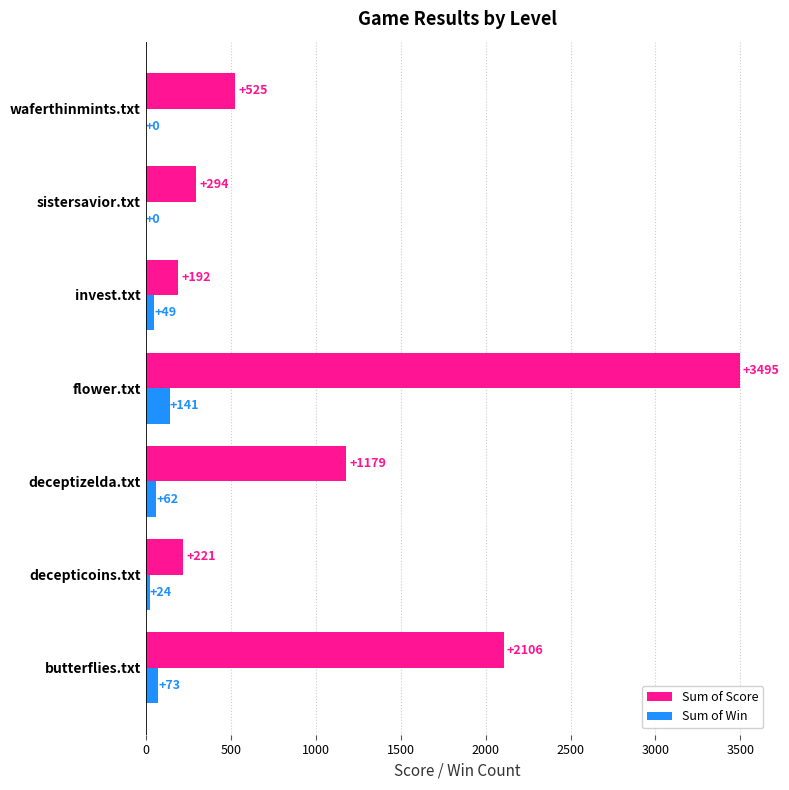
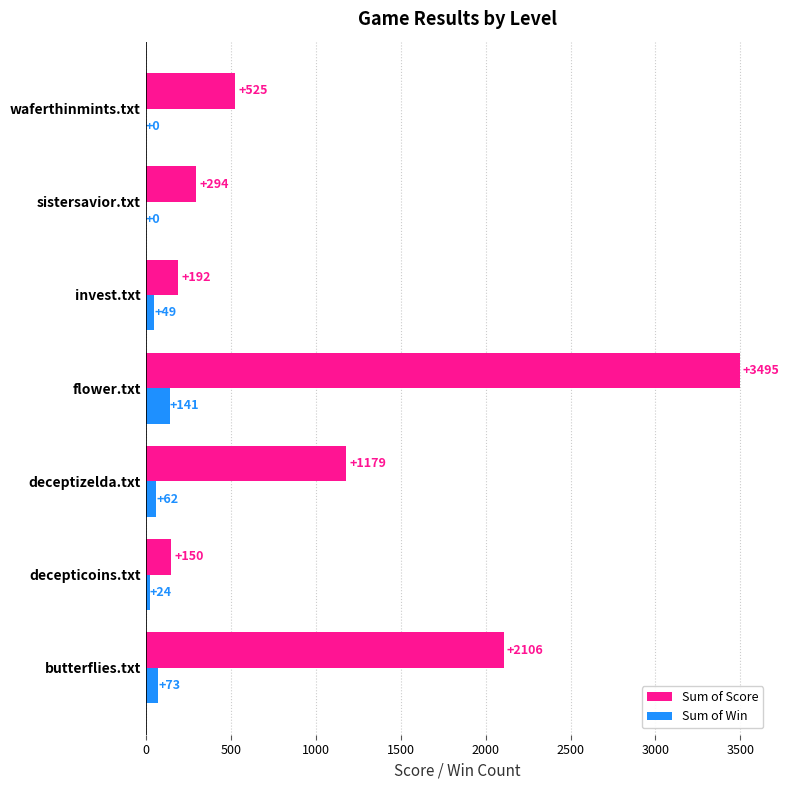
  {
    "Sum of Score": {
      "waferthinmints.txt": "+525",
      "sistersavior.txt": "+294",
      "invest.txt": "+192",
      "flower.txt": "+3495",
      "deceptizelda.txt": "+1179",
-     "decepticoins.txt": "+221",
+     "decepticoins.txt": "+150",
      "butterflies.txt": "+2106"
    },
    "Sum of Win": {
      "waferthinmints.txt": "+0",
      "sistersavior.txt": "+0",
      "invest.txt": "+49",
      "flower.txt": "+141",
      "deceptizelda.txt": "+62",
      "decepticoins.txt": "+24",
      "butterflies.txt": "+73"
    }
  }
